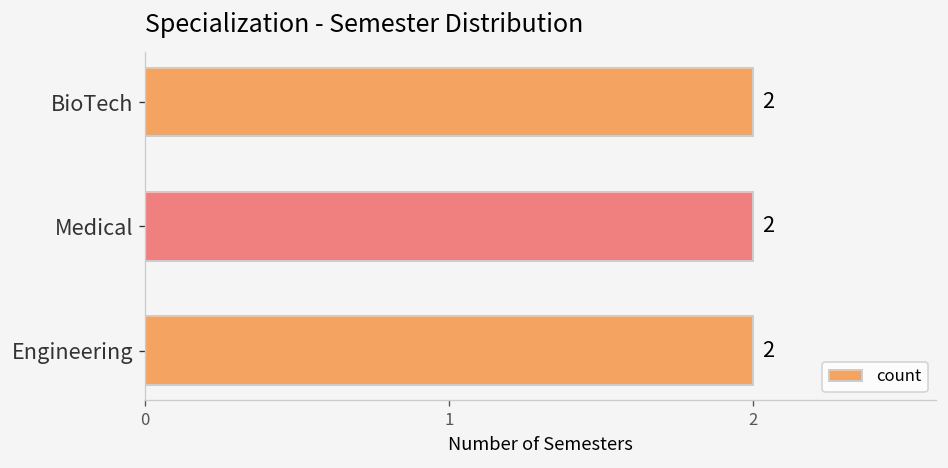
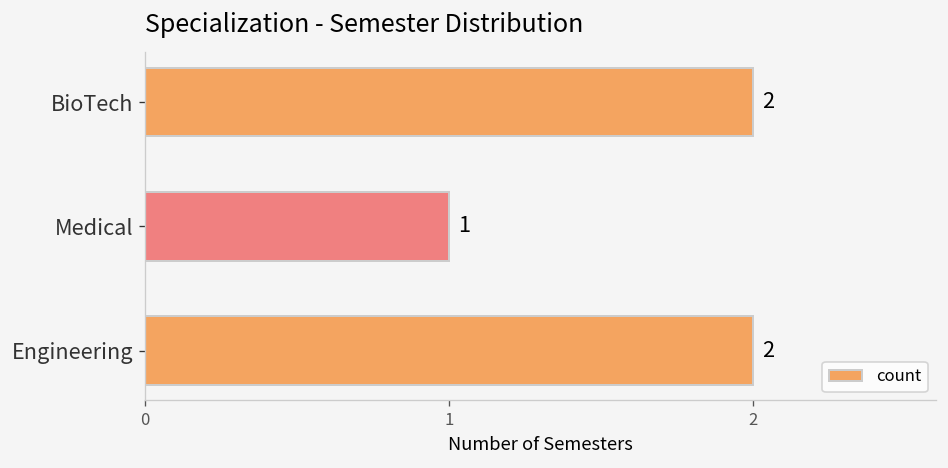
  {
    "BioTech": 2,
-   "Medical": 2,
+   "Medical": 1,
    "Engineering": 2
  }
